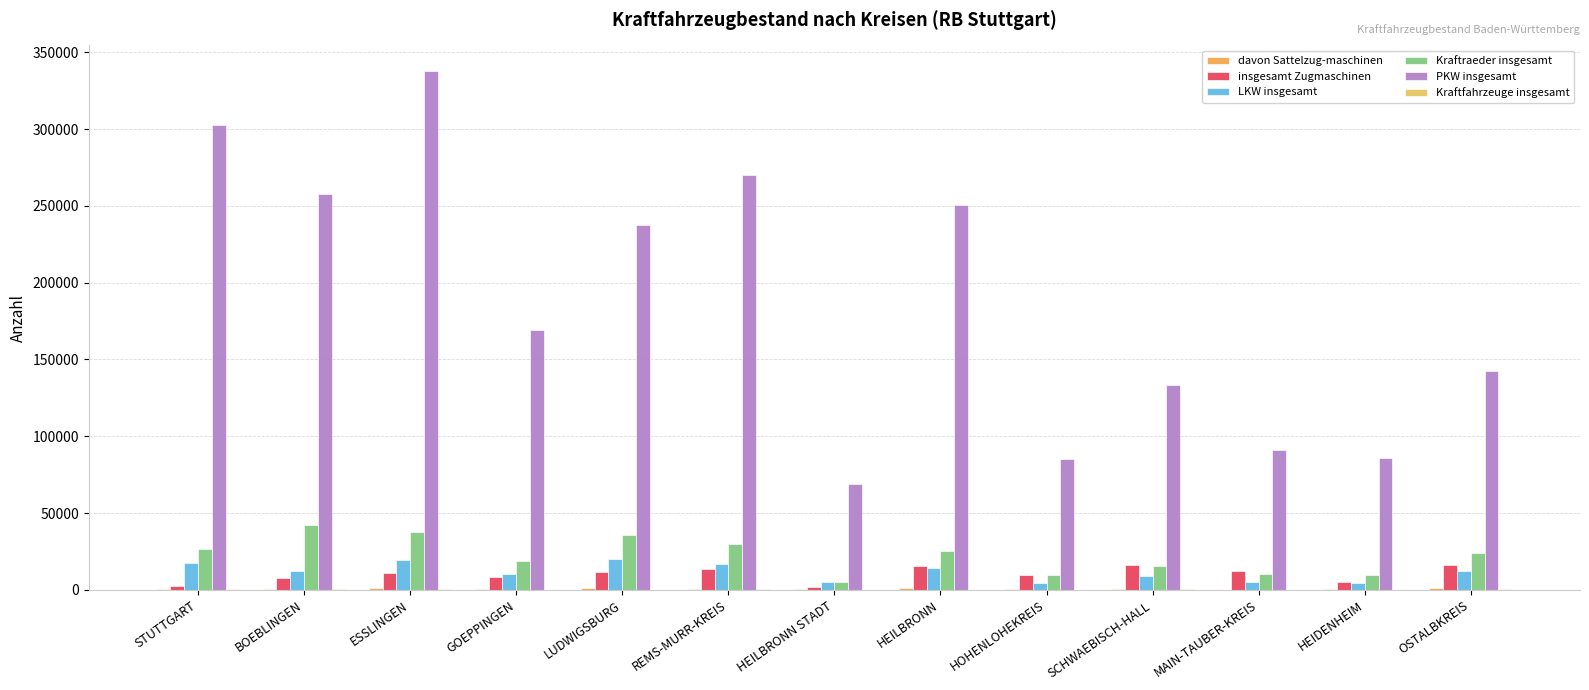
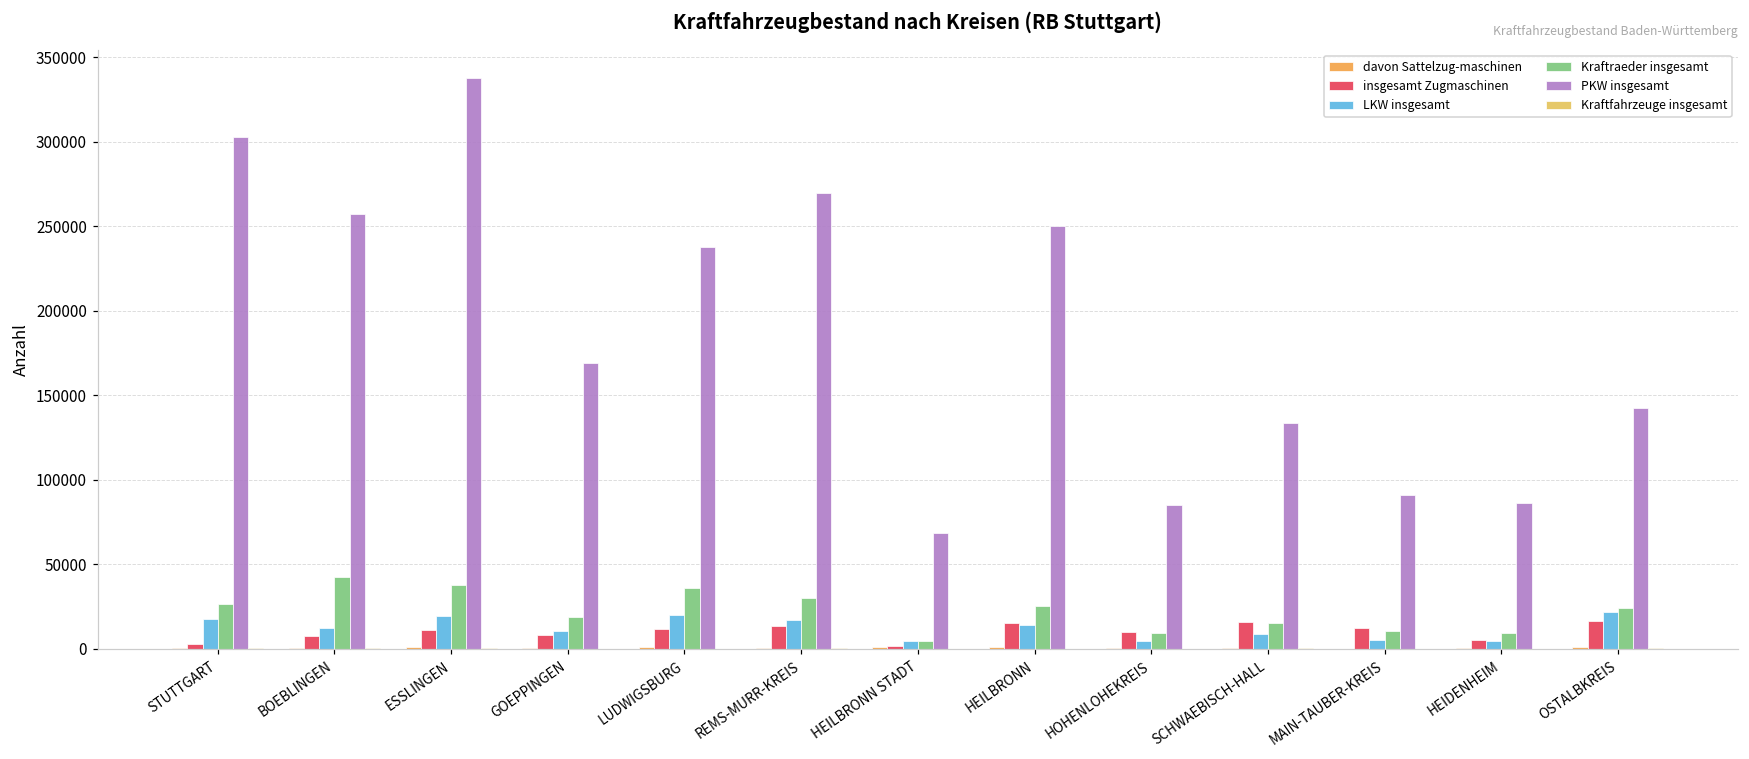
  {
    "insgesamt Zugmaschinen": {
      "STUTTGART": 3000,
      "BOEBLINGEN": 8000,
      "ESSLINGEN": 11000,
      "GOEPPINGEN": 8000,
      "LUDWIGSBURG": 12000,
      "REMS-MURR-KREIS": 13000,
      "HEILBRONN STADT": 2000,
      "HEILBRONN": 16000,
      "HOHENLOHEKREIS": 10000,
      "SCHWAEBISCH-HALL": 16000,
      "MAIN-TAUBER-KREIS": 12000,
      "HEIDENHEIM": 5000,
      "OSTALBKREIS": 16000
    },
    "LKW insgesamt": {
      "STUTTGART": 17000,
      "BOEBLINGEN": 12000,
      "ESSLINGEN": 19000,
      "GOEPPINGEN": 10000,
      "LUDWIGSBURG": 20000,
      "REMS-MURR-KREIS": 17000,
      "HEILBRONN STADT": 5000,
      "HEILBRONN": 14000,
      "HOHENLOHEKREIS": 5000,
      "SCHWAEBISCH-HALL": 9000,
      "MAIN-TAUBER-KREIS": 5000,
      "HEIDENHEIM": 5000,
-     "OSTALBKREIS": 12000
+     "OSTALBKREIS": 22000
    },
    "Kraftraeder insgesamt": {
      "STUTTGART": 27000,
      "BOEBLINGEN": 42000,
      "ESSLINGEN": 38000,
      "GOEPPINGEN": 19000,
      "LUDWIGSBURG": 36000,
      "REMS-MURR-KREIS": 30000,
      "HEILBRONN STADT": 5000,
      "HEILBRONN": 25000,
      "HOHENLOHEKREIS": 10000,
      "SCHWAEBISCH-HALL": 16000,
      "MAIN-TAUBER-KREIS": 11000,
      "HEIDENHEIM": 9000,
      "OSTALBKREIS": 24000
    },
    "PKW insgesamt": {
      "STUTTGART": 303000,
      "BOEBLINGEN": 258000,
      "ESSLINGEN": 338000,
      "GOEPPINGEN": 169000,
      "LUDWIGSBURG": 238000,
      "REMS-MURR-KREIS": 270000,
      "HEILBRONN STADT": 69000,
      "HEILBRONN": 250000,
      "HOHENLOHEKREIS": 85000,
      "SCHWAEBISCH-HALL": 133000,
      "MAIN-TAUBER-KREIS": 91000,
      "HEIDENHEIM": 86000,
      "OSTALBKREIS": 143000
    }
  }
